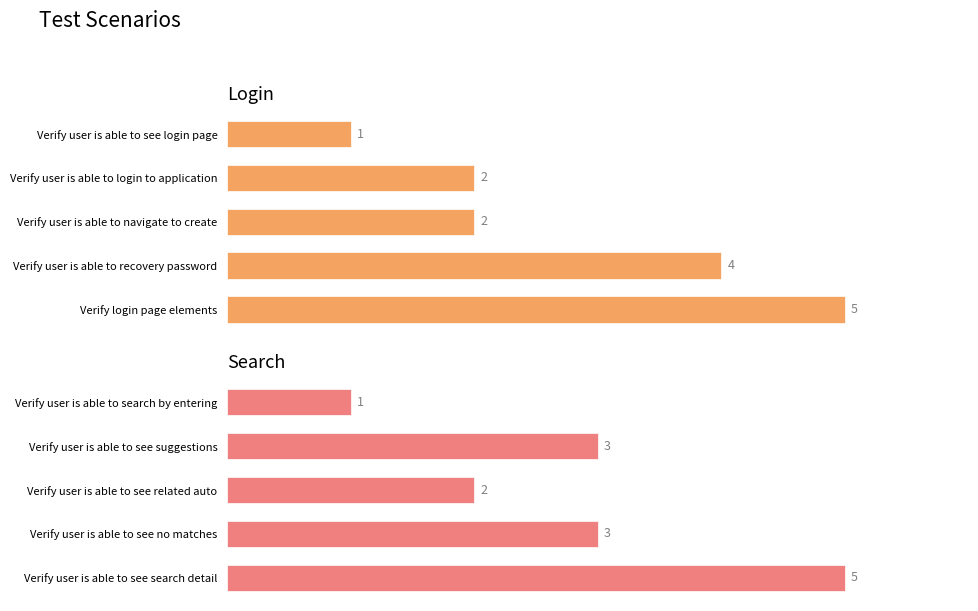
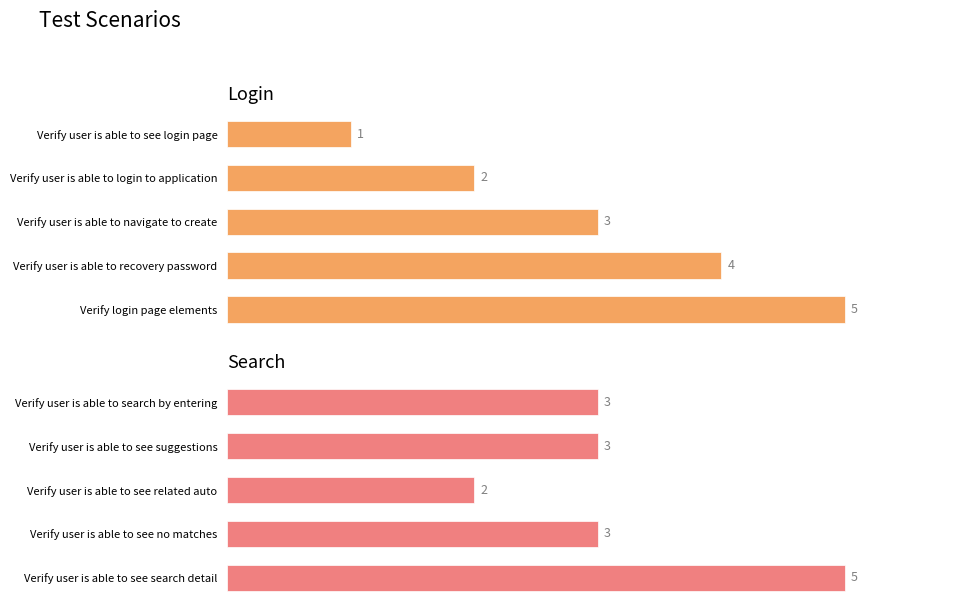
  {
    "Login": {
      "Verify user is able to see login page": 1,
      "Verify user is able to login to application": 2,
-     "Verify user is able to navigate to create": 2,
+     "Verify user is able to navigate to create": 3,
      "Verify user is able to recovery password": 4,
      "Verify login page elements": 5
    },
    "Search": {
-     "Verify user is able to search by entering": 1,
+     "Verify user is able to search by entering": 3,
      "Verify user is able to see suggestions": 3,
      "Verify user is able to see related auto": 2,
      "Verify user is able to see no matches": 3,
      "Verify user is able to see search detail": 5
    }
  }
